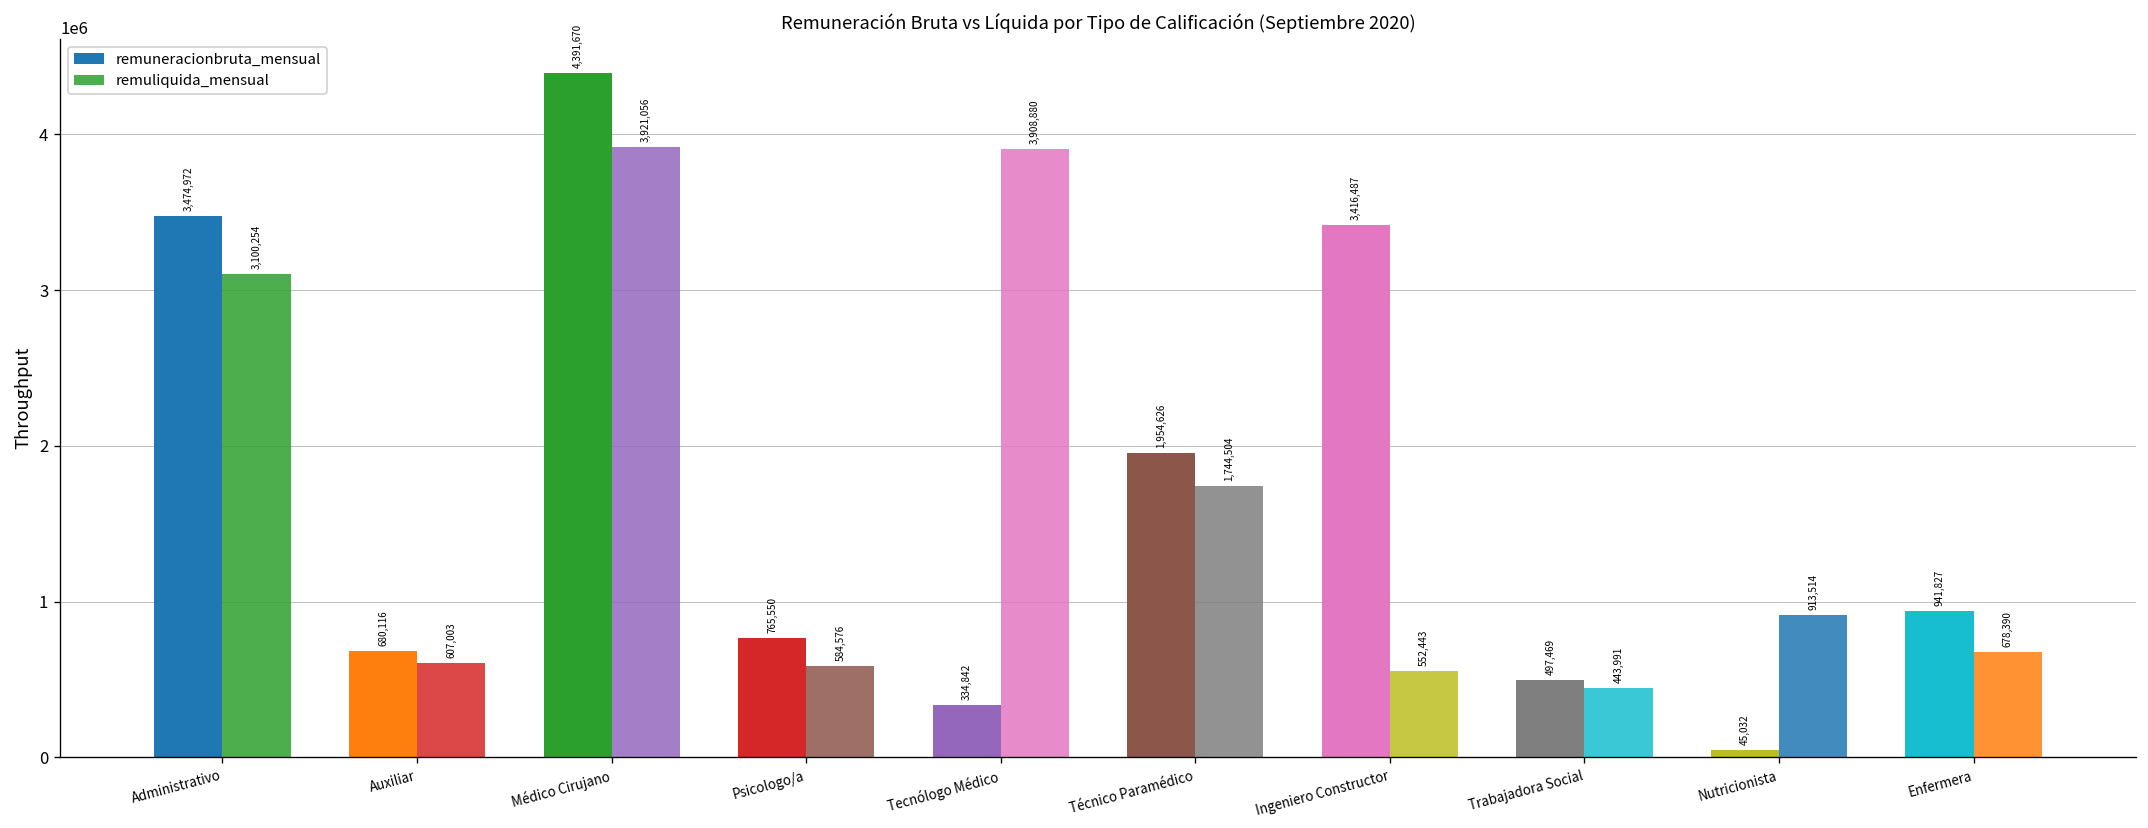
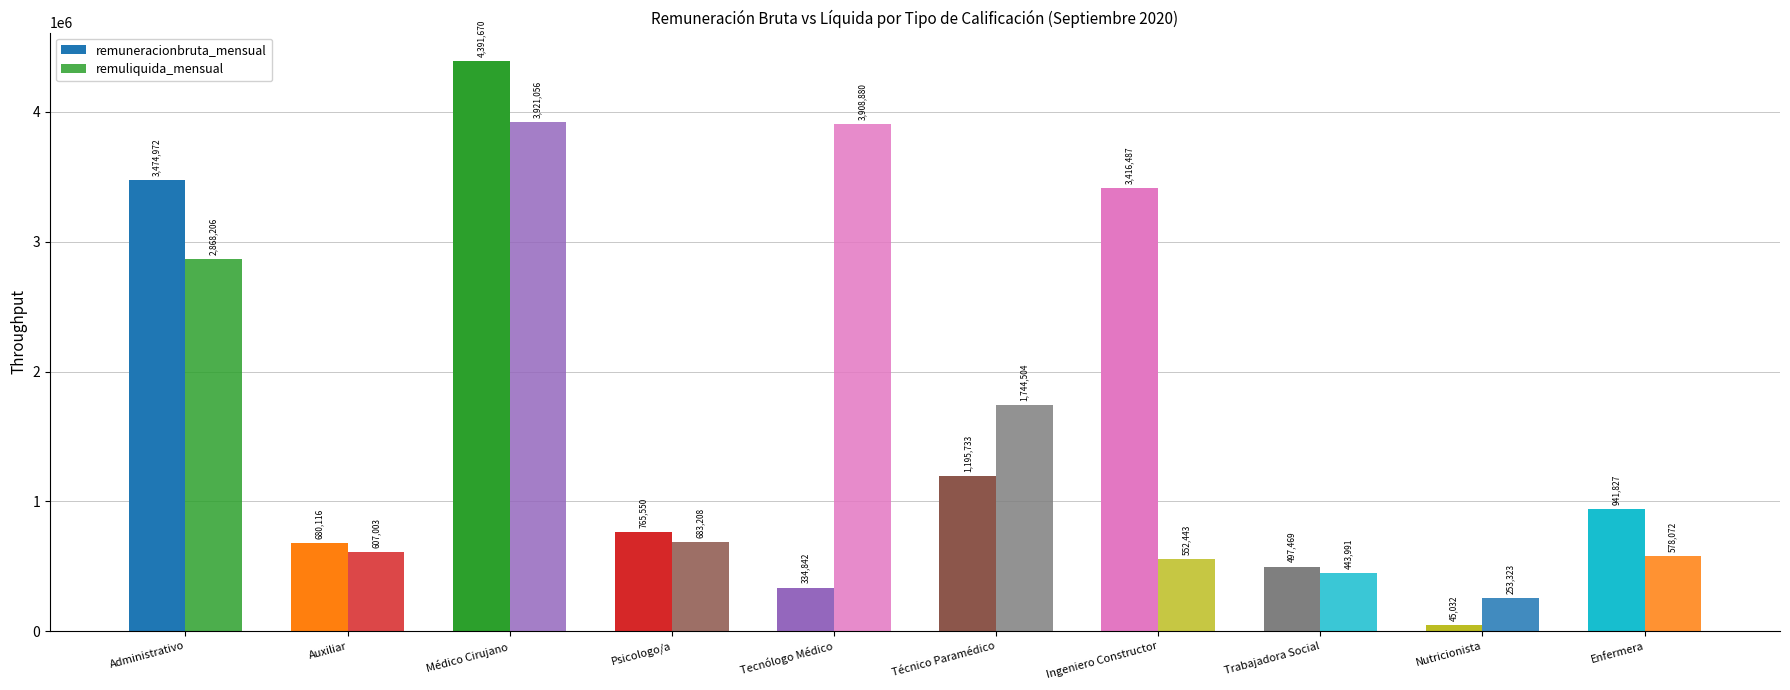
  {
    "remuneracionbruta_mensual": {
      "Administrativo": "3,474,972",
      "Auxiliar": "680,116",
      "Médico Cirujano": "4,391,670",
      "Psicologo/a": "765,550",
      "Tecnólogo Médico": "334,842",
-     "Técnico Paramédico": "1,954,626",
+     "Técnico Paramédico": "1,195,733",
      "Ingeniero Constructor": "3,416,487",
      "Trabajadora Social": "497,469",
      "Nutricionista": "45,032",
      "Enfermera": "941,827"
    },
    "remuliquida_mensual": {
-     "Administrativo": "3,100,254",
+     "Administrativo": "2,868,206",
      "Auxiliar": "607,003",
      "Médico Cirujano": "3,921,056",
-     "Psicologo/a": "584,576",
+     "Psicologo/a": "683,208",
      "Tecnólogo Médico": "3,908,880",
      "Técnico Paramédico": "1,744,504",
      "Ingeniero Constructor": "552,443",
      "Trabajadora Social": "443,991",
-     "Nutricionista": "913,514",
-     "Enfermera": "678,390"
+     "Nutricionista": "253,323",
+     "Enfermera": "578,072"
    }
  }
